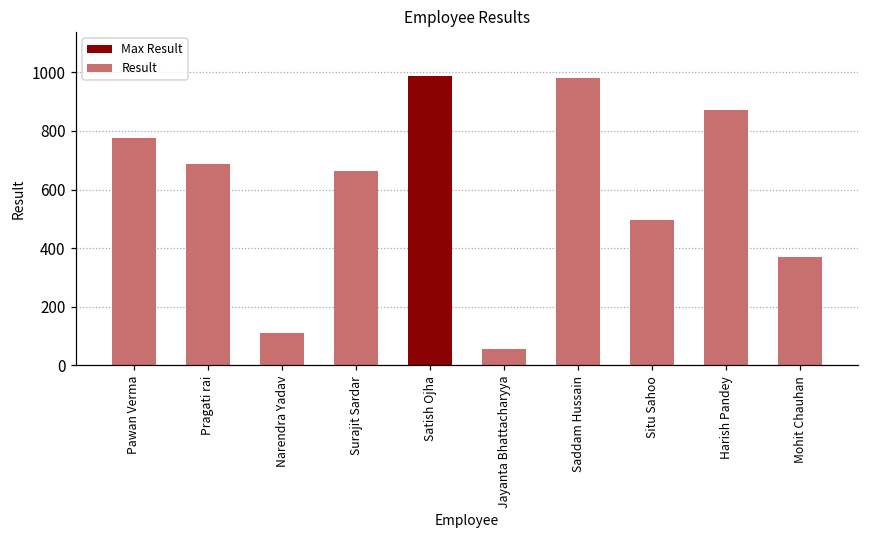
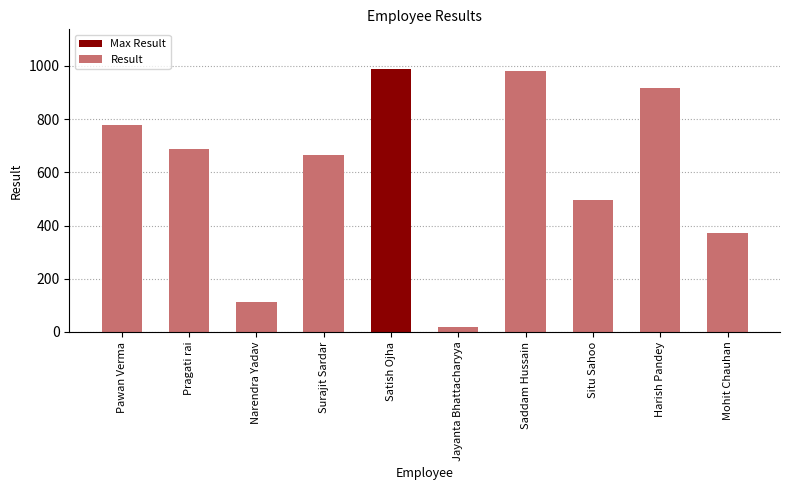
  {
    "Pawan Verma": 780,
    "Pragati rai": 690,
    "Narendra Yadav": 110,
    "Surajit Sardar": 660,
    "Satish Ojha": 990,
-   "Jayanta Bhattacharyya": 60,
+   "Jayanta Bhattacharyya": 20,
    "Saddam Hussain": 980,
    "Situ Sahoo": 500,
-   "Harish Pandey": 870,
+   "Harish Pandey": 920,
    "Mohit Chauhan": 370
  }
